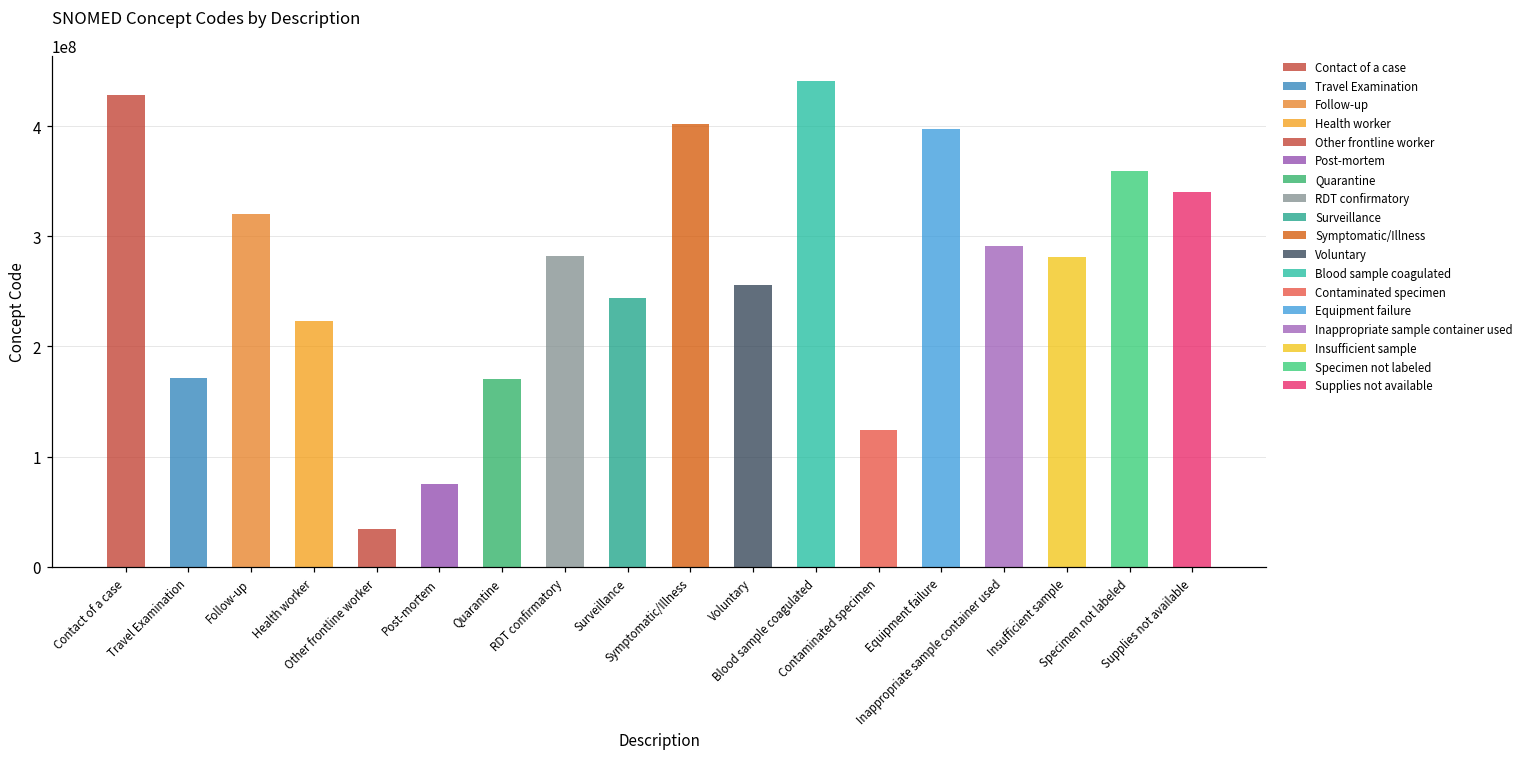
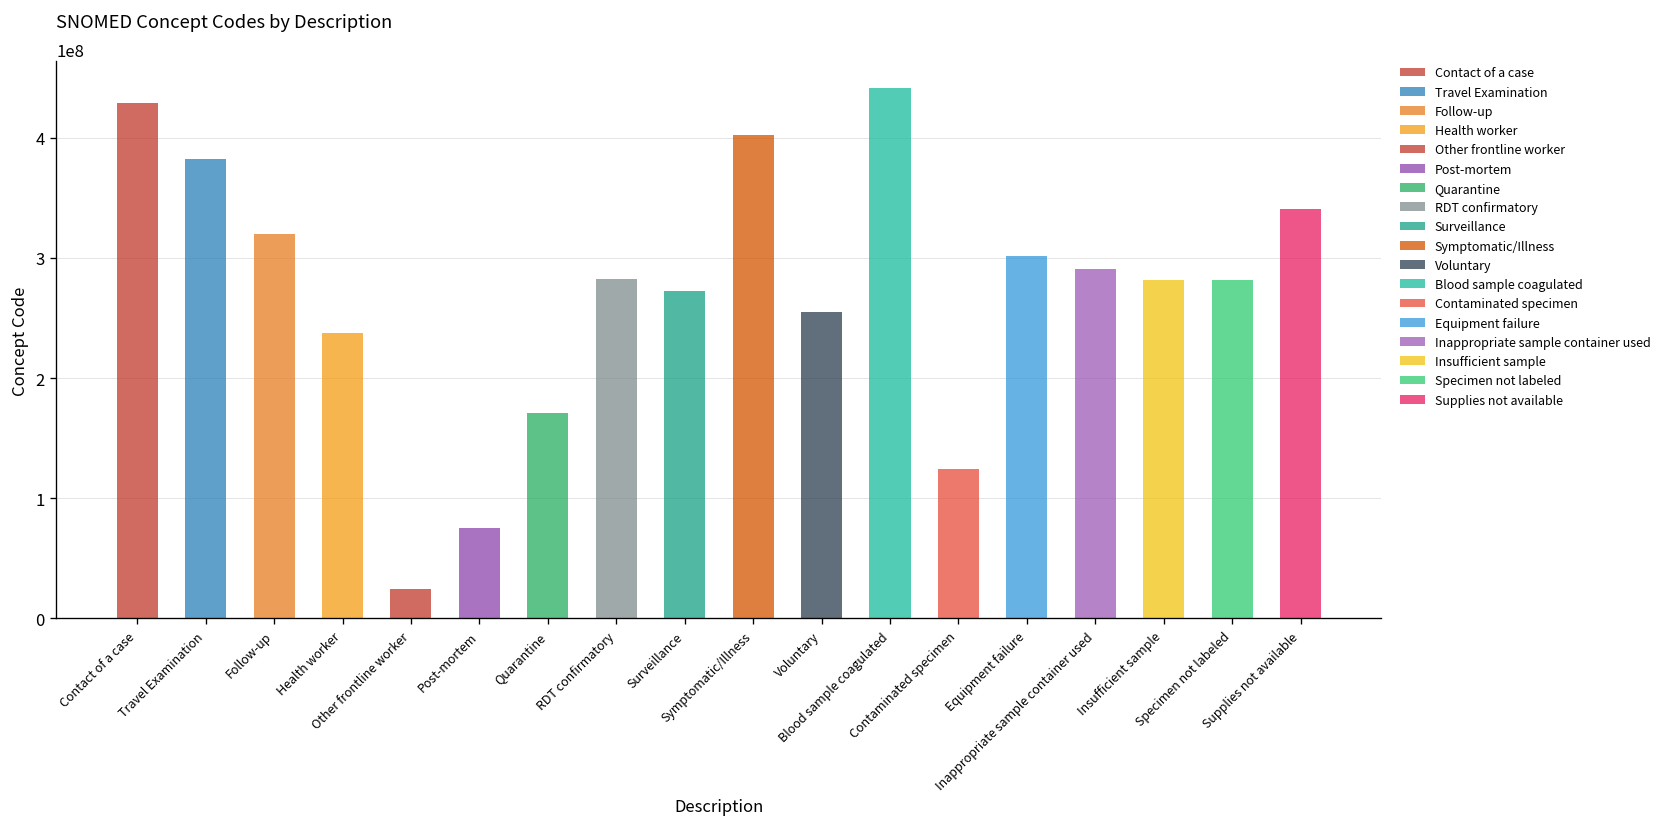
  {
    "Contact of a case": 429000000,
-   "Travel Examination": 171000000,
+   "Travel Examination": 382000000,
    "Follow-up": 320000000,
-   "Health worker": 223000000,
-   "Other frontline worker": 34000000,
+   "Health worker": 238000000,
+   "Other frontline worker": 24000000,
    "Post-mortem": 75000000,
    "Quarantine": 170000000,
    "RDT confirmatory": 282000000,
-   "Surveillance": 244000000,
+   "Surveillance": 273000000,
    "Symptomatic/Illness": 402000000,
    "Voluntary": 255000000,
    "Blood sample coagulated": 442000000,
    "Contaminated specimen": 124000000,
-   "Equipment failure": 398000000,
+   "Equipment failure": 301000000,
    "Inappropriate sample container used": 291000000,
    "Insufficient sample": 281000000,
-   "Specimen not labeled": 359000000,
+   "Specimen not labeled": 281000000,
    "Supplies not available": 341000000
  }
